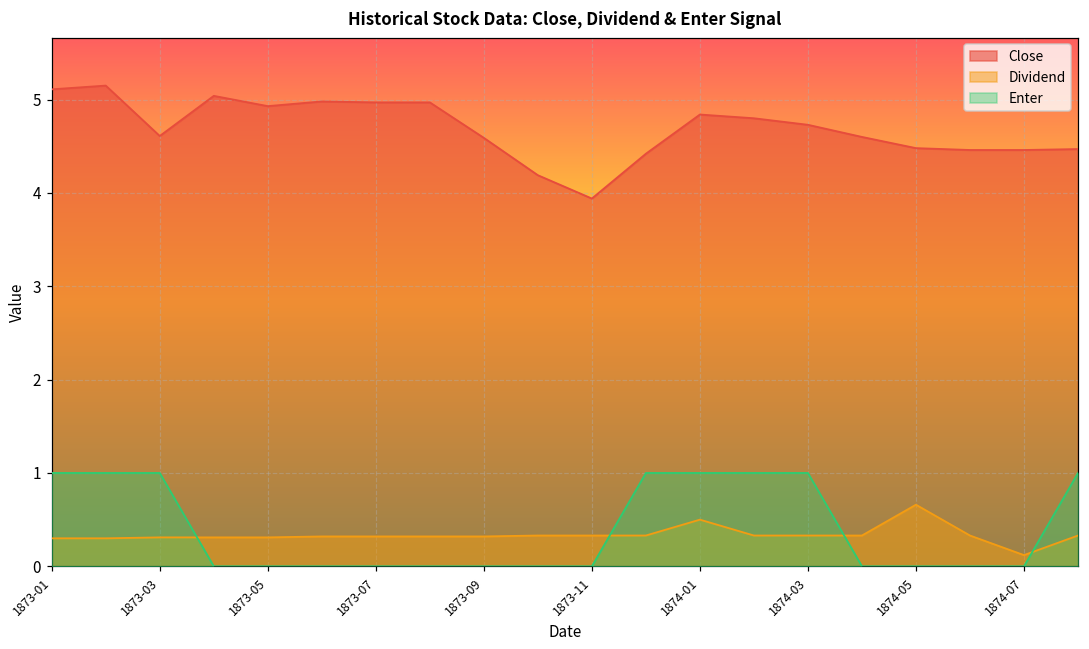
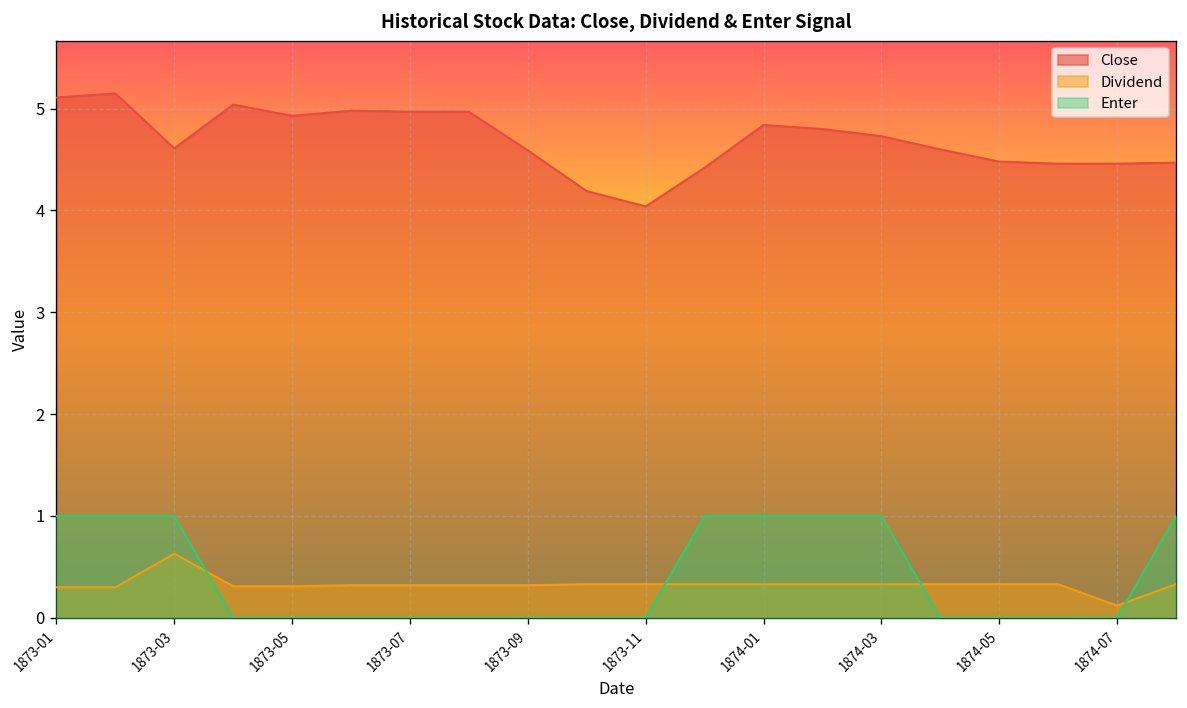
  {
    "Close": {
      "1873-01": 5.1,
      "1873-03": 4.6,
      "1873-05": 4.9,
      "1873-07": 5.0,
      "1873-09": 4.6,
-     "1873-11": 3.9,
+     "1873-11": 4.0,
      "1874-01": 4.8,
      "1874-03": 4.7,
      "1874-05": 4.5,
      "1874-07": 4.5
    },
    "Dividend": {
      "1873-01": 0.3,
-     "1873-03": 0.3,
+     "1873-03": 0.6,
      "1873-05": 0.3,
      "1873-07": 0.3,
      "1873-09": 0.3,
      "1873-11": 0.3,
-     "1874-01": 0.5,
+     "1874-01": 0.3,
      "1874-03": 0.3,
-     "1874-05": 0.7,
+     "1874-05": 0.3,
      "1874-07": 0.1
    },
    "Enter": {
      "1873-01": 1.0,
      "1873-03": 1.0,
      "1873-05": 0.0,
      "1873-07": 0.0,
      "1873-09": 0.0,
      "1873-11": 0.0,
      "1874-01": 1.0,
      "1874-03": 1.0,
      "1874-05": 0.0,
      "1874-07": 0.0
    }
  }
